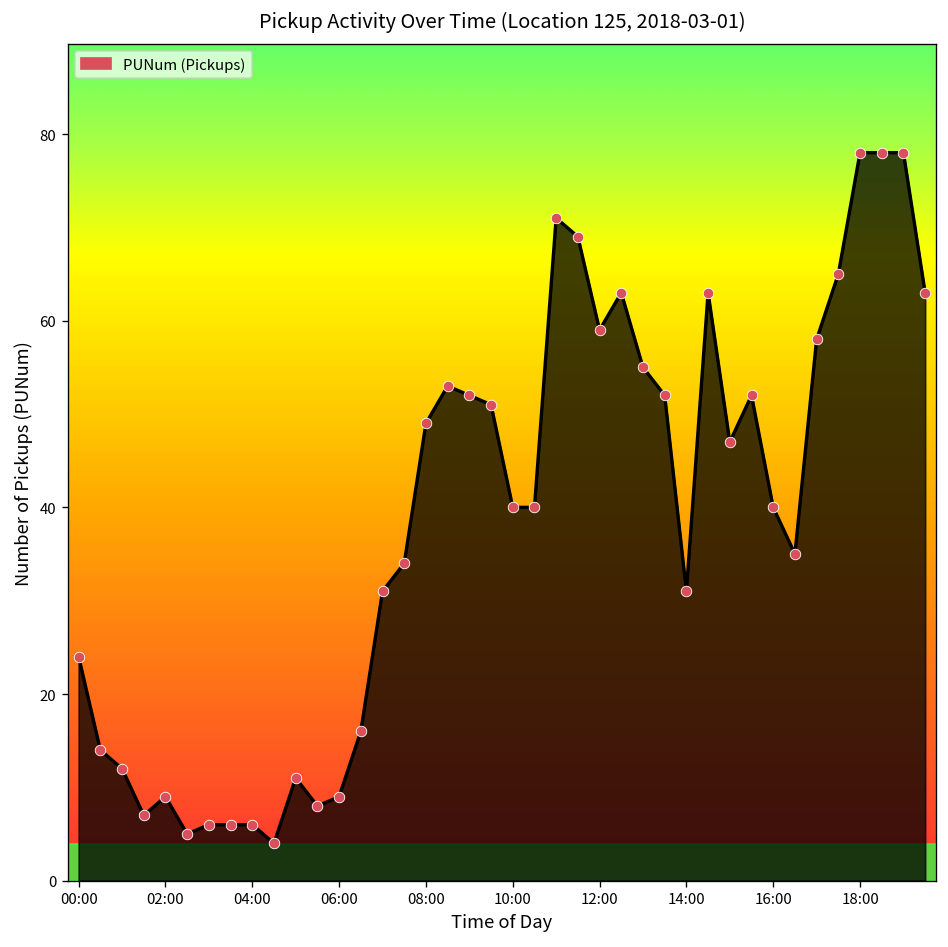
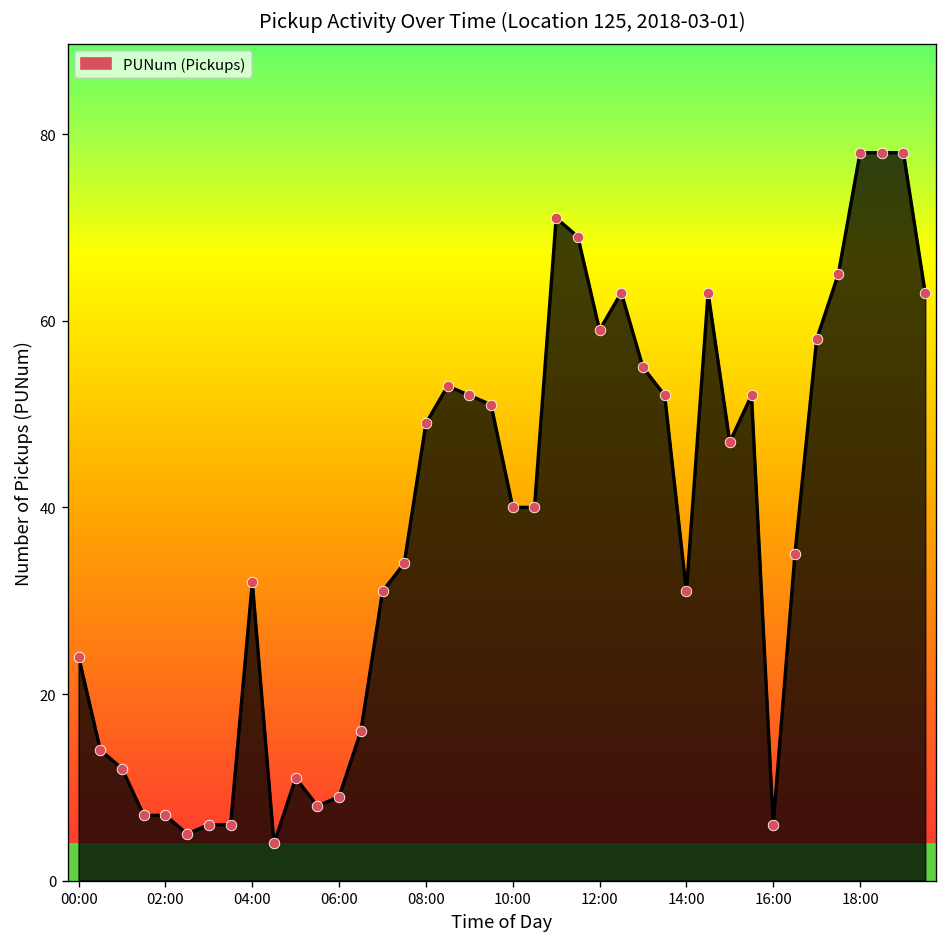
  {
    "00:00": 24,
-   "02:00": 9,
-   "04:00": 6,
+   "02:00": 7,
+   "04:00": 32,
    "06:00": 9,
    "08:00": 49,
    "10:00": 40,
    "12:00": 59,
    "14:00": 31,
-   "16:00": 40,
+   "16:00": 6,
    "18:00": 78
  }
